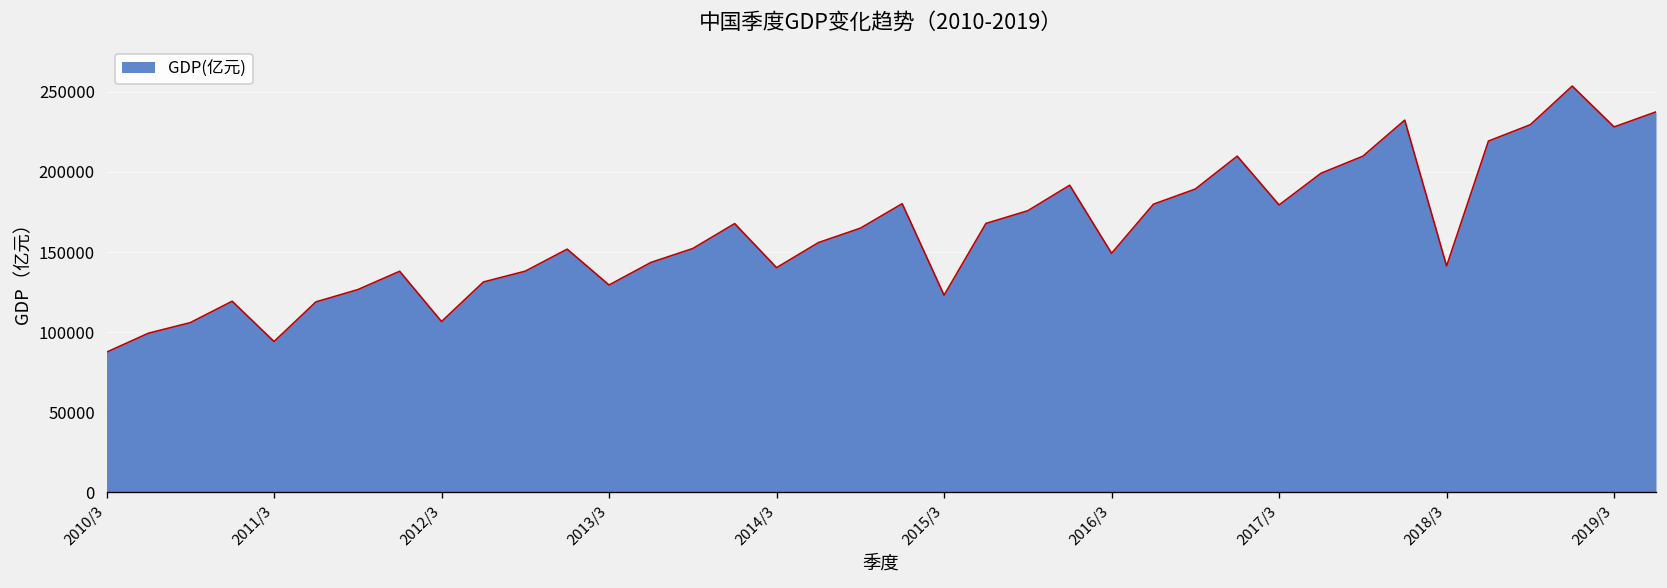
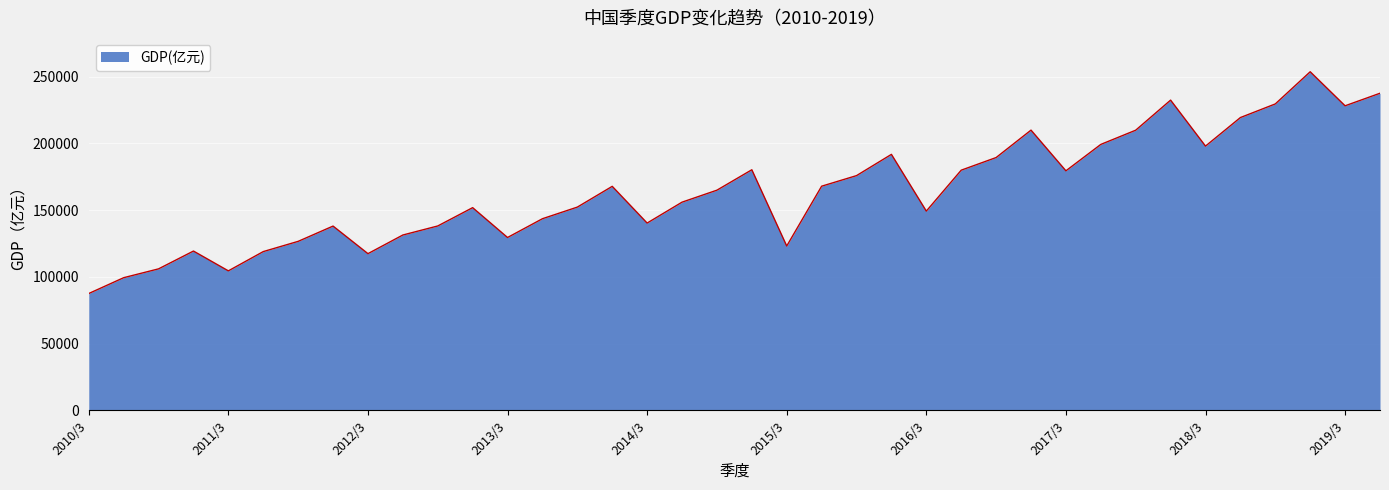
  {
    "2010/3": 88000,
-   "2011/3": 94000,
-   "2012/3": 107000,
+   "2011/3": 104000,
+   "2012/3": 117000,
    "2013/3": 129000,
    "2014/3": 140000,
    "2015/3": 123000,
    "2016/3": 149000,
    "2017/3": 179000,
-   "2018/3": 141000,
+   "2018/3": 198000,
    "2019/3": 228000
  }
